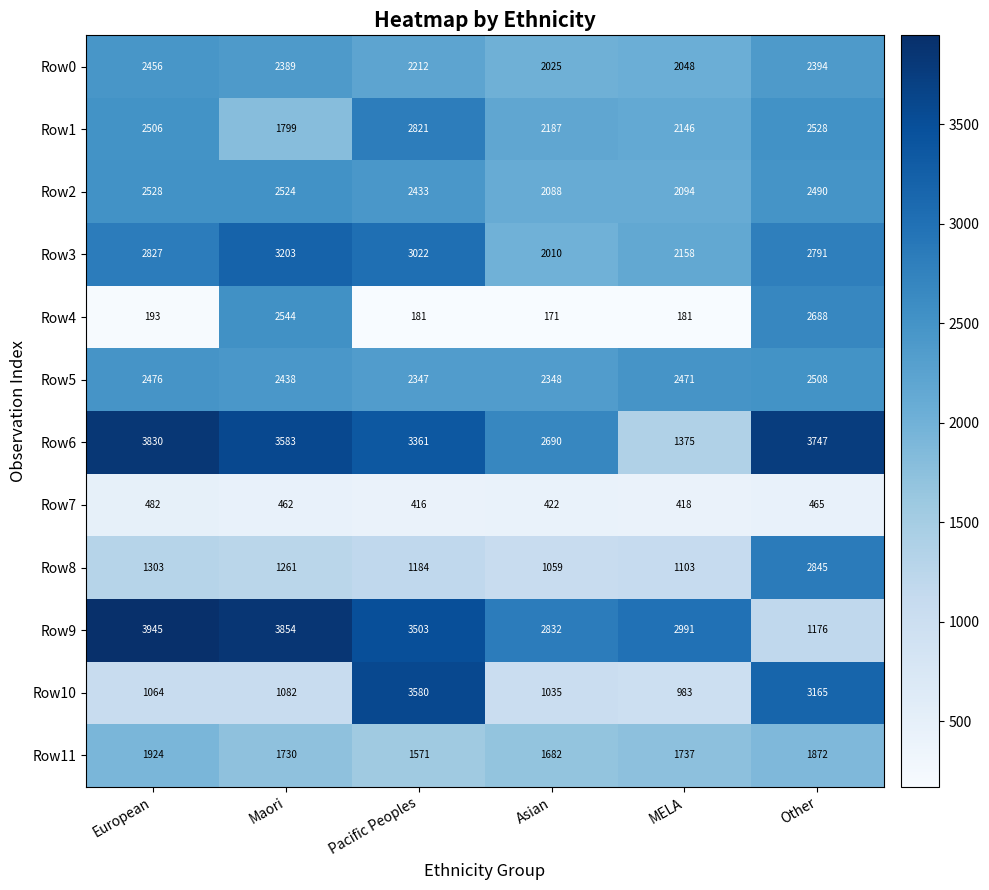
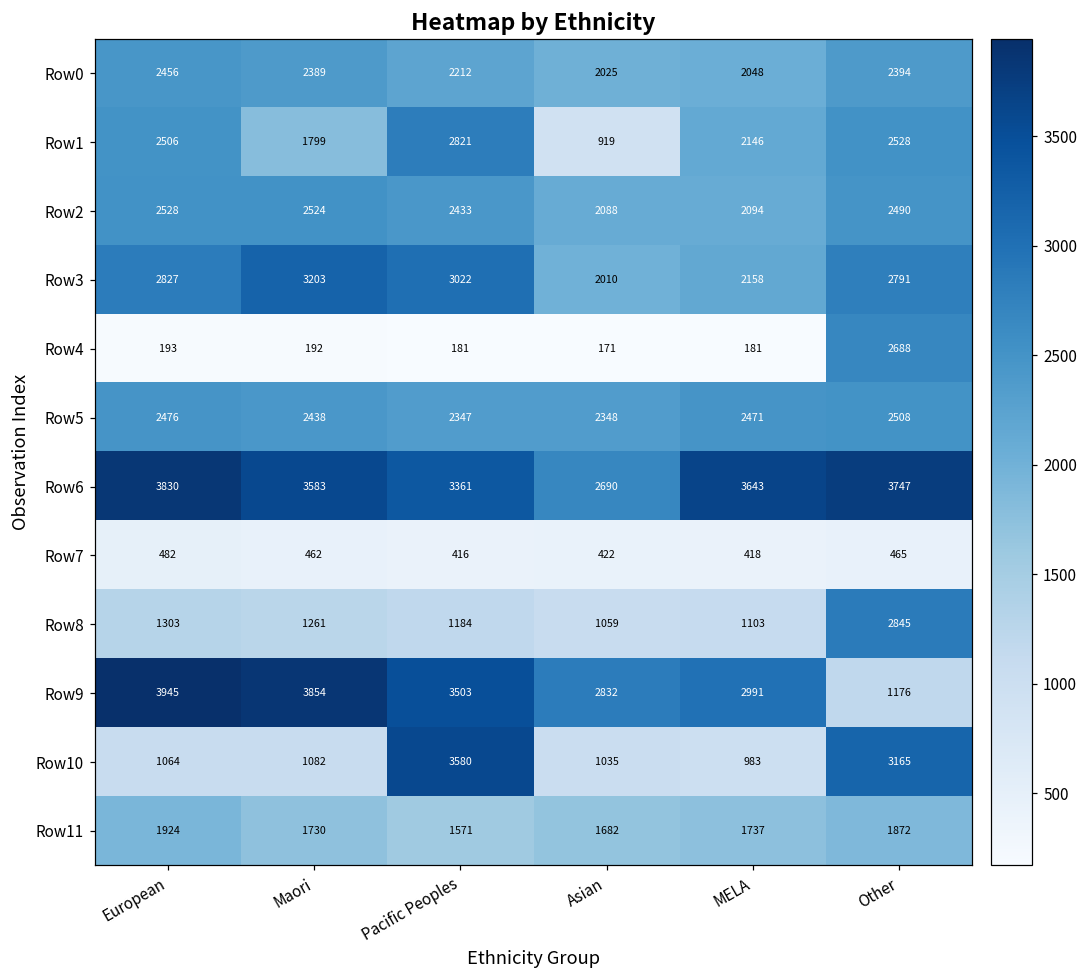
  {
    "Row0": {
      "European": 2456,
      "Maori": 2389,
      "Pacific Peoples": 2212,
      "Asian": 2025,
      "MELA": 2048,
      "Other": 2394
    },
    "Row1": {
      "European": 2506,
      "Maori": 1799,
      "Pacific Peoples": 2821,
-     "Asian": 2187,
+     "Asian": 919,
      "MELA": 2146,
      "Other": 2528
    },
    "Row2": {
      "European": 2528,
      "Maori": 2524,
      "Pacific Peoples": 2433,
      "Asian": 2088,
      "MELA": 2094,
      "Other": 2490
    },
    "Row3": {
      "European": 2827,
      "Maori": 3203,
      "Pacific Peoples": 3022,
      "Asian": 2010,
      "MELA": 2158,
      "Other": 2791
    },
    "Row4": {
      "European": 193,
-     "Maori": 2544,
+     "Maori": 192,
      "Pacific Peoples": 181,
      "Asian": 171,
      "MELA": 181,
      "Other": 2688
    },
    "Row5": {
      "European": 2476,
      "Maori": 2438,
      "Pacific Peoples": 2347,
      "Asian": 2348,
      "MELA": 2471,
      "Other": 2508
    },
    "Row6": {
      "European": 3830,
      "Maori": 3583,
      "Pacific Peoples": 3361,
      "Asian": 2690,
-     "MELA": 1375,
+     "MELA": 3643,
      "Other": 3747
    },
    "Row7": {
      "European": 482,
      "Maori": 462,
      "Pacific Peoples": 416,
      "Asian": 422,
      "MELA": 418,
      "Other": 465
    },
    "Row8": {
      "European": 1303,
      "Maori": 1261,
      "Pacific Peoples": 1184,
      "Asian": 1059,
      "MELA": 1103,
      "Other": 2845
    },
    "Row9": {
      "European": 3945,
      "Maori": 3854,
      "Pacific Peoples": 3503,
      "Asian": 2832,
      "MELA": 2991,
      "Other": 1176
    },
    "Row10": {
      "European": 1064,
      "Maori": 1082,
      "Pacific Peoples": 3580,
      "Asian": 1035,
      "MELA": 983,
      "Other": 3165
    },
    "Row11": {
      "European": 1924,
      "Maori": 1730,
      "Pacific Peoples": 1571,
      "Asian": 1682,
      "MELA": 1737,
      "Other": 1872
    }
  }
